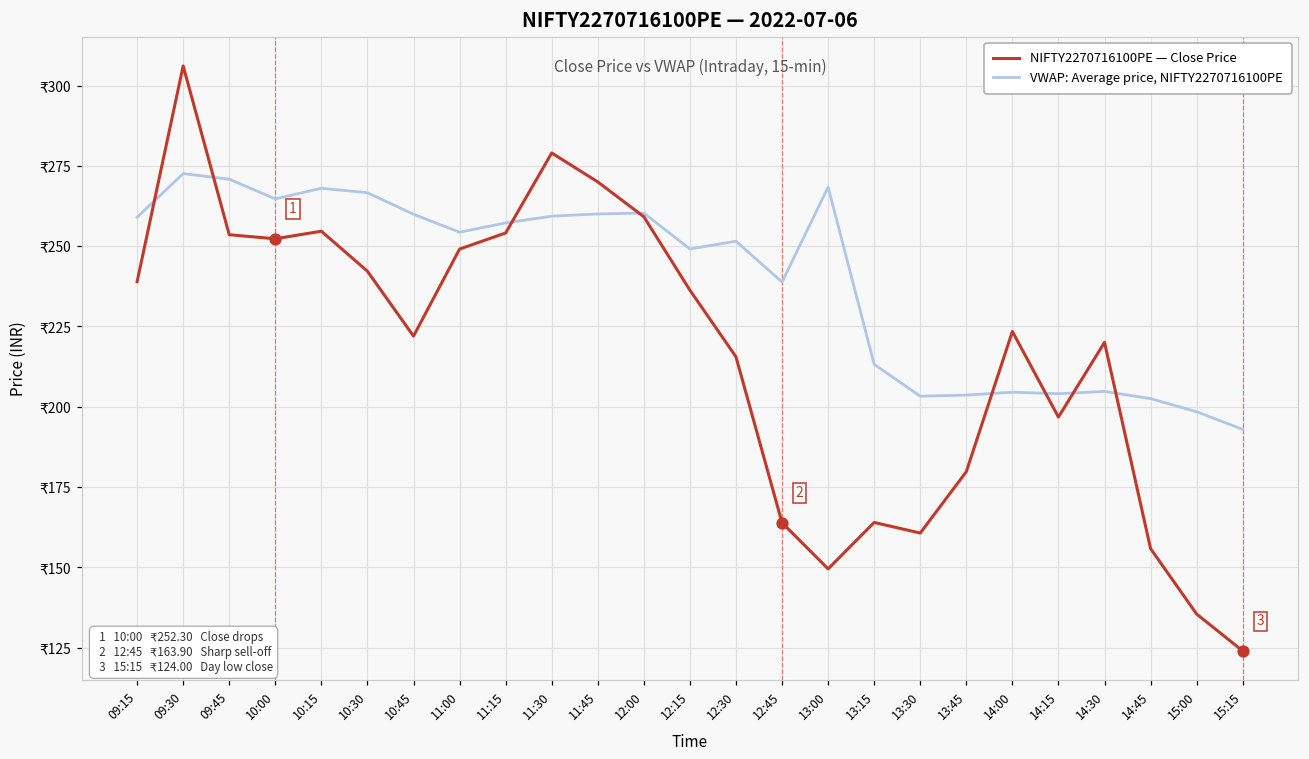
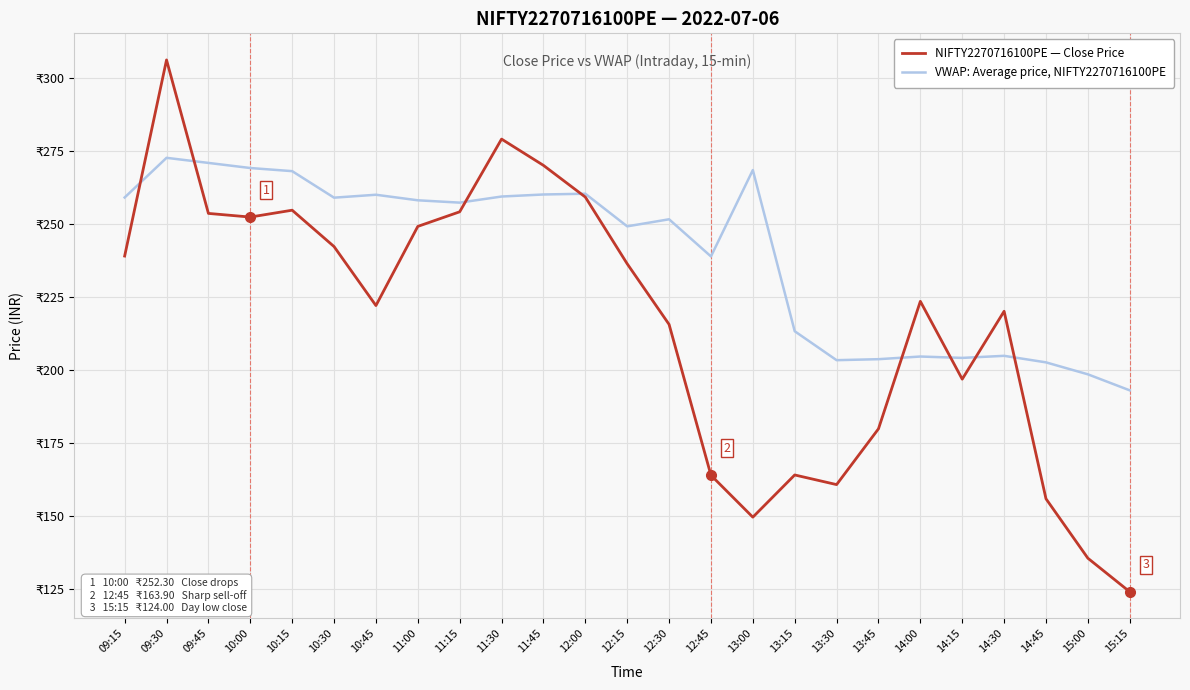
  {
    "VWAP: Average price, NIFTY2270716100PE": {
      "09:15": "₹259",
      "09:30": "₹273",
      "09:45": "₹271",
-     "10:00": "₹265",
+     "10:00": "₹269",
      "10:15": "₹268",
-     "10:30": "₹267",
+     "10:30": "₹259",
      "10:45": "₹260",
-     "11:00": "₹254",
+     "11:00": "₹258",
      "11:15": "₹257",
      "11:30": "₹259",
      "11:45": "₹260",
      "12:00": "₹260",
      "12:15": "₹249",
      "12:30": "₹252",
      "12:45": "₹239",
      "13:00": "₹268",
      "13:15": "₹213",
      "13:30": "₹203",
      "13:45": "₹204",
      "14:00": "₹205",
      "14:15": "₹204",
      "14:30": "₹205",
      "14:45": "₹203",
      "15:00": "₹198",
      "15:15": "₹193"
    }
  }
